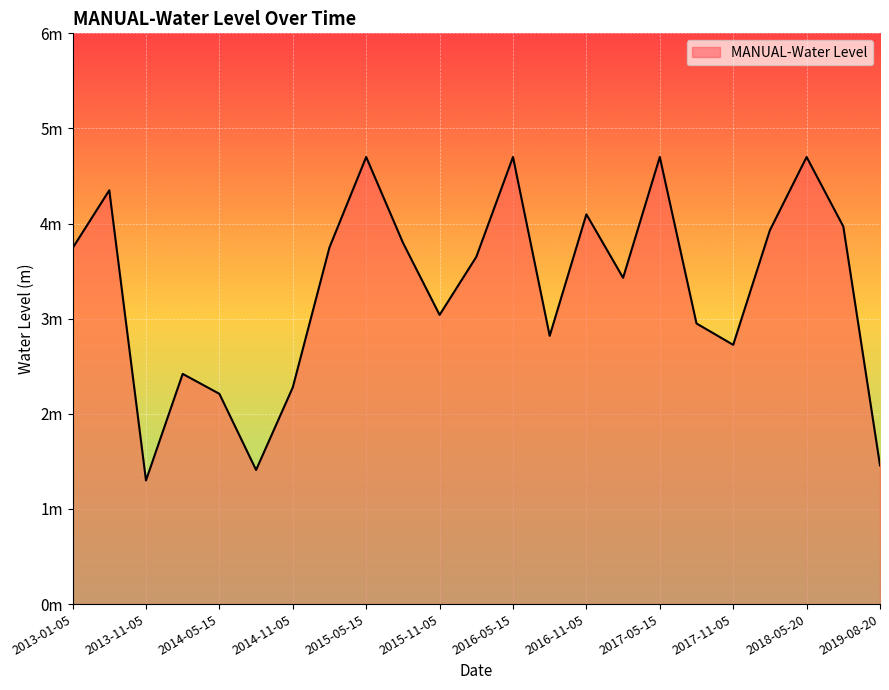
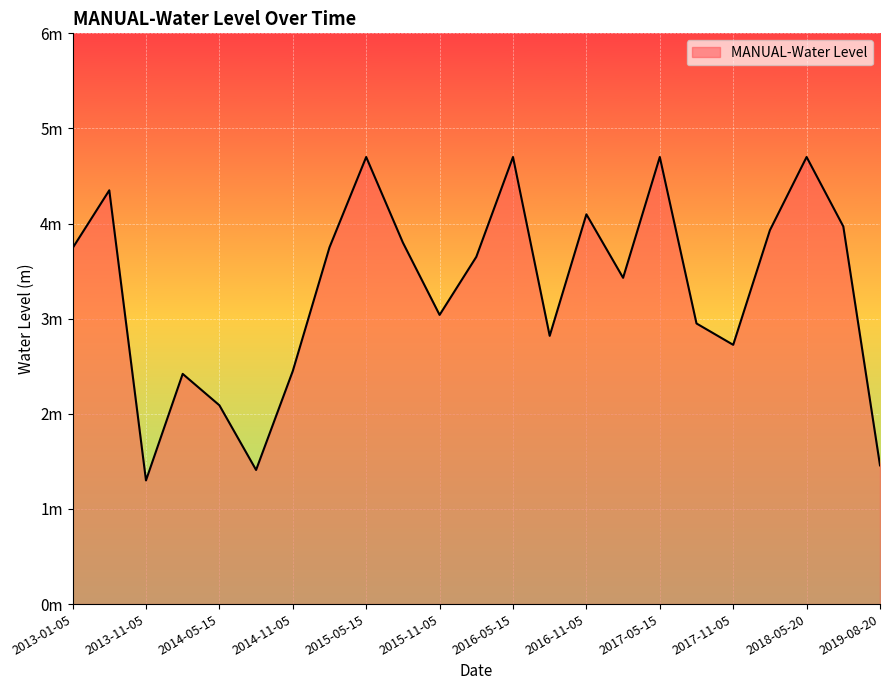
  {
    "2013-01-05": "3.7m",
    "2013-11-05": "1.3m",
-   "2014-05-15": "2.2m",
-   "2014-11-05": "2.3m",
+   "2014-05-15": "2.1m",
+   "2014-11-05": "2.5m",
    "2015-05-15": "4.7m",
    "2015-11-05": "3.0m",
    "2016-05-15": "4.7m",
    "2016-11-05": "4.1m",
    "2017-05-15": "4.7m",
    "2017-11-05": "2.7m",
    "2018-05-20": "4.7m",
    "2019-08-20": "1.5m"
  }
